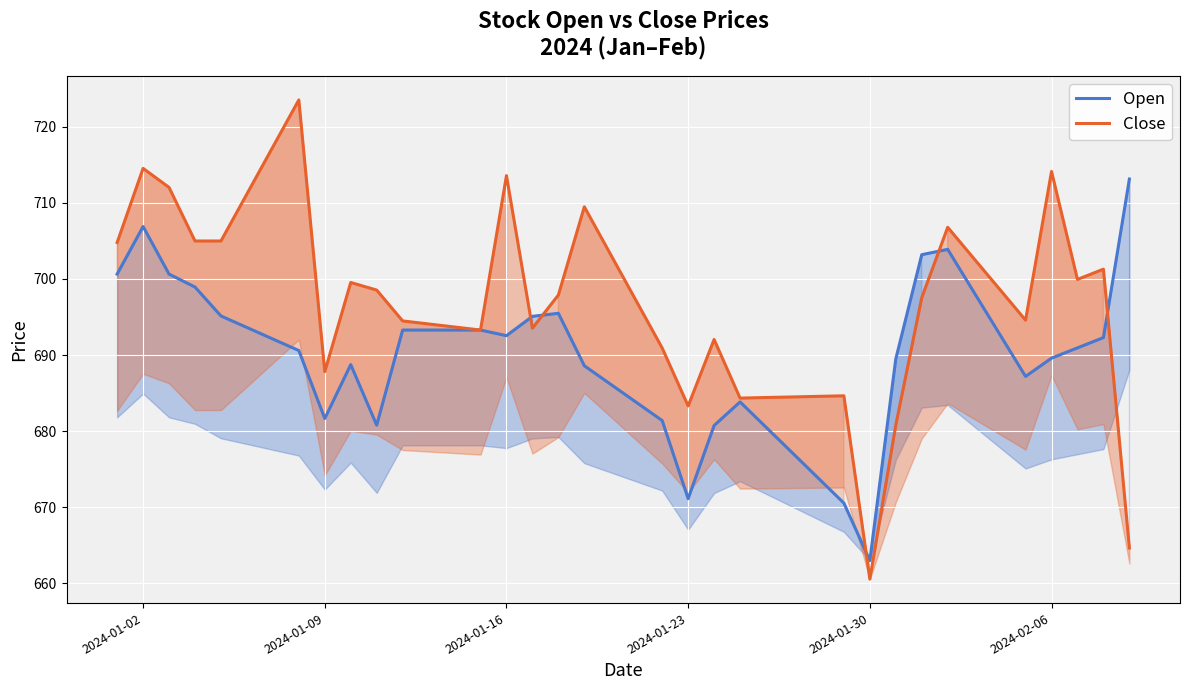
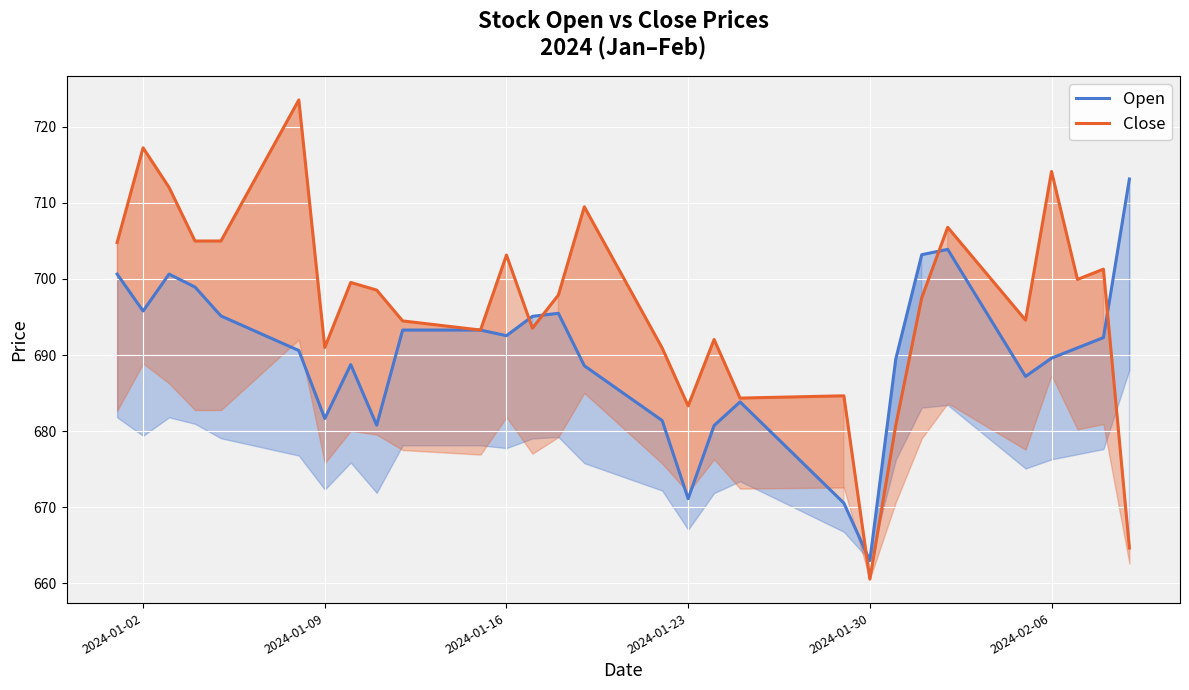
  {
    "Open": {
-     "2024-01-02": 707,
+     "2024-01-02": 696,
      "2024-01-09": 682,
      "2024-01-16": 693,
      "2024-01-23": 671,
      "2024-01-30": 663,
      "2024-02-06": 690
    },
    "Close": {
-     "2024-01-02": 715,
-     "2024-01-09": 688,
-     "2024-01-16": 714,
+     "2024-01-02": 717,
+     "2024-01-09": 691,
+     "2024-01-16": 703,
      "2024-01-23": 683,
      "2024-01-30": 661,
      "2024-02-06": 714
    }
  }
